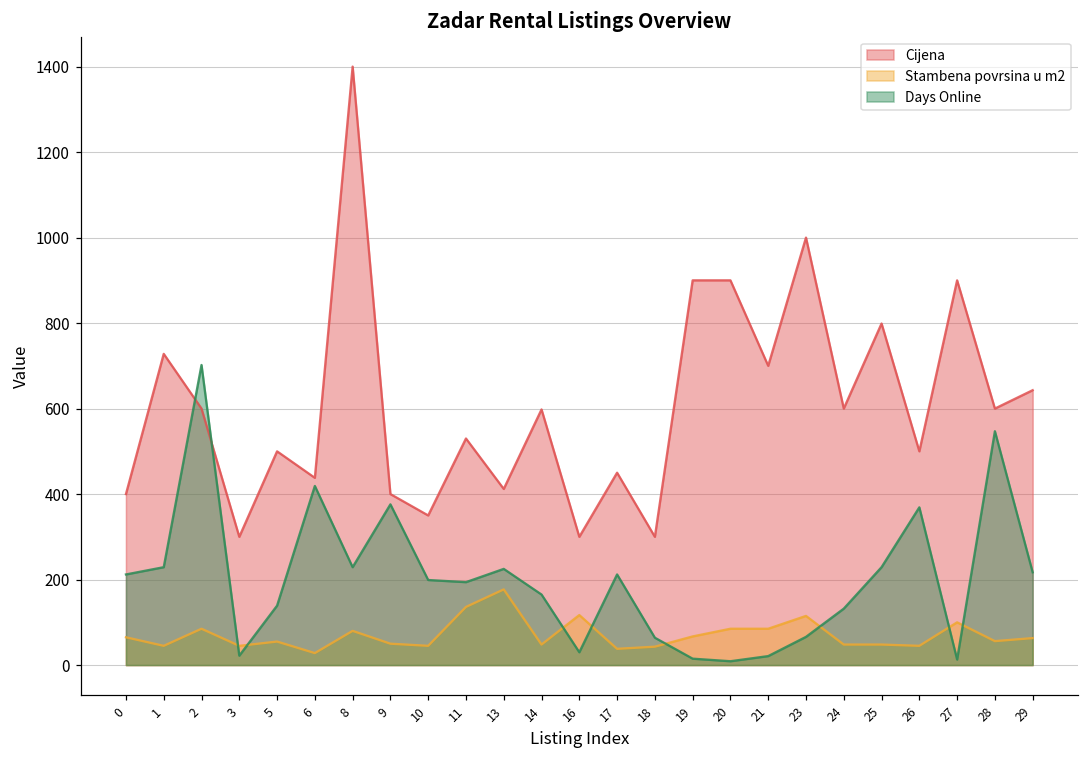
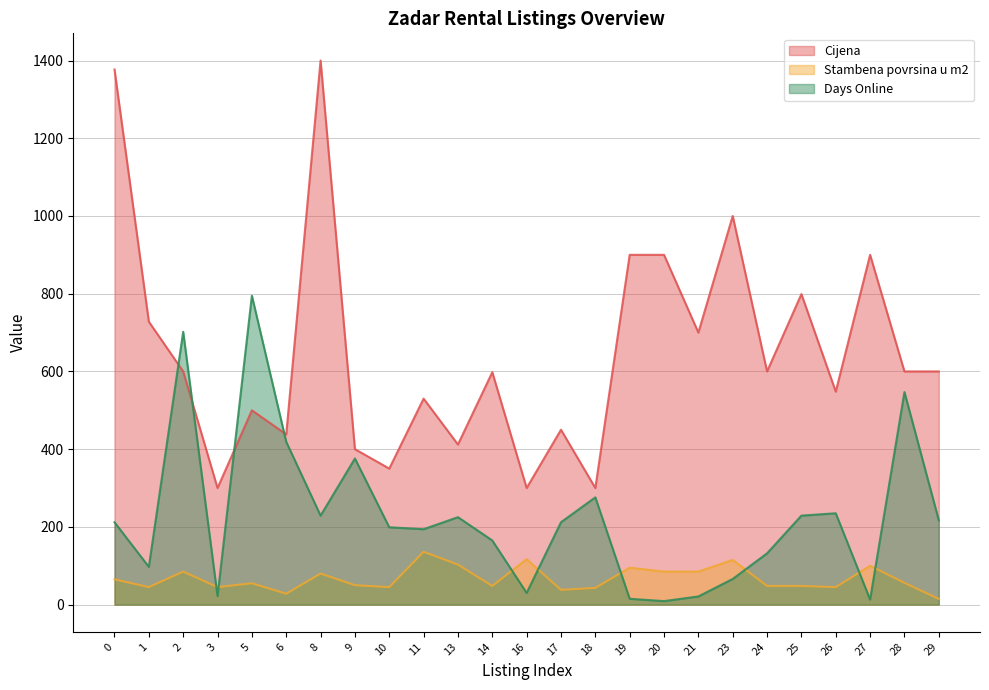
  {
    "Cijena": {
-     "0": 400,
+     "0": 1380,
      "1": 730,
      "2": 600,
      "3": 300,
      "5": 500,
      "6": 440,
      "8": 1400,
      "9": 400,
      "10": 350,
      "11": 530,
      "13": 410,
      "14": 600,
      "16": 300,
      "17": 450,
      "18": 300,
      "19": 900,
      "20": 900,
      "21": 700,
      "23": 1000,
      "24": 600,
      "25": 800,
-     "26": 500,
+     "26": 550,
      "27": 900,
      "28": 600,
-     "29": 640
+     "29": 600
    },
    "Stambena povrsina u m2": {
      "0": 70,
      "1": 50,
      "2": 90,
      "3": 50,
      "5": 60,
      "6": 30,
      "8": 80,
      "9": 50,
      "10": 50,
      "11": 140,
-     "13": 180,
+     "13": 100,
      "14": 50,
      "16": 120,
      "17": 40,
      "18": 40,
-     "19": 70,
+     "19": 100,
      "20": 90,
      "21": 90,
      "23": 120,
      "24": 50,
      "25": 50,
      "26": 50,
      "27": 100,
      "28": 60,
-     "29": 60
+     "29": 10
    },
    "Days Online": {
      "0": 210,
-     "1": 230,
+     "1": 100,
      "2": 700,
      "3": 20,
-     "5": 140,
+     "5": 800,
      "6": 420,
      "8": 230,
      "9": 380,
      "10": 200,
      "11": 190,
      "13": 230,
      "14": 170,
      "16": 30,
      "17": 210,
-     "18": 60,
+     "18": 280,
      "19": 20,
      "20": 10,
      "21": 20,
      "23": 70,
      "24": 130,
      "25": 230,
-     "26": 370,
+     "26": 240,
      "27": 10,
      "28": 550,
      "29": 220
    }
  }
